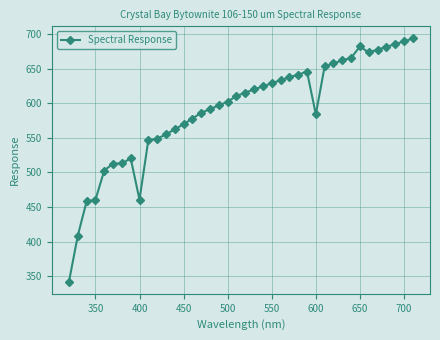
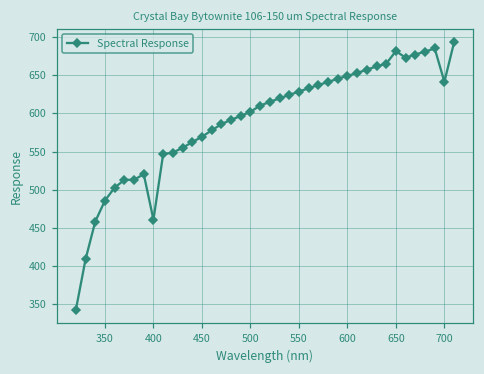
  {
-   "350": 460,
+   "350": 490,
    "400": 460,
    "450": 570,
    "500": 600,
    "550": 630,
-   "600": 580,
+   "600": 650,
    "650": 680,
-   "700": 690
+   "700": 640
  }
